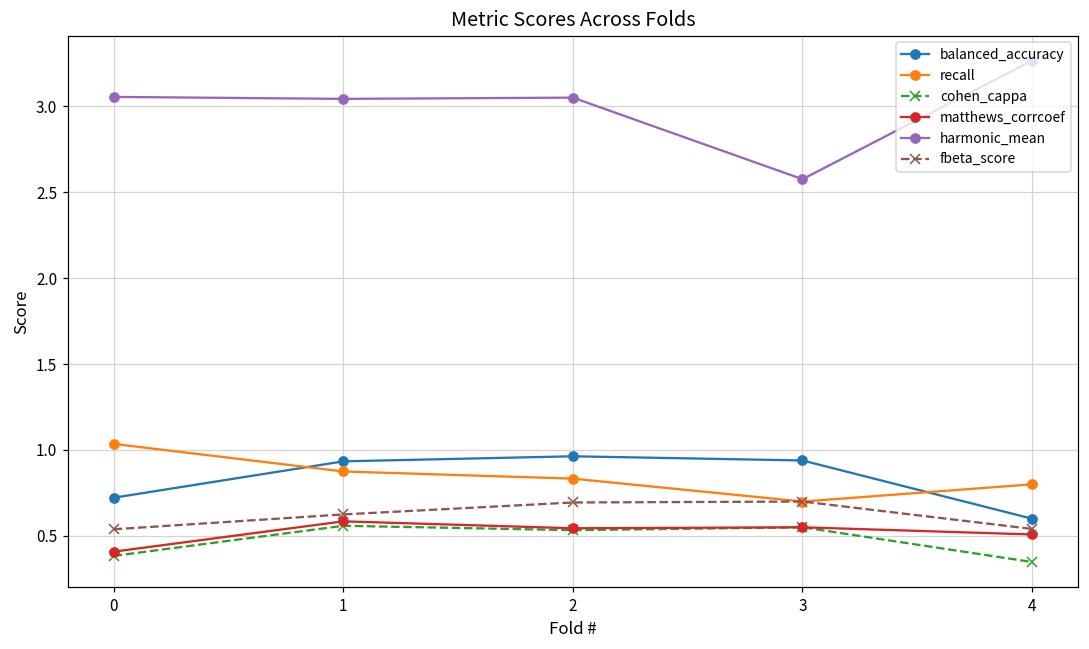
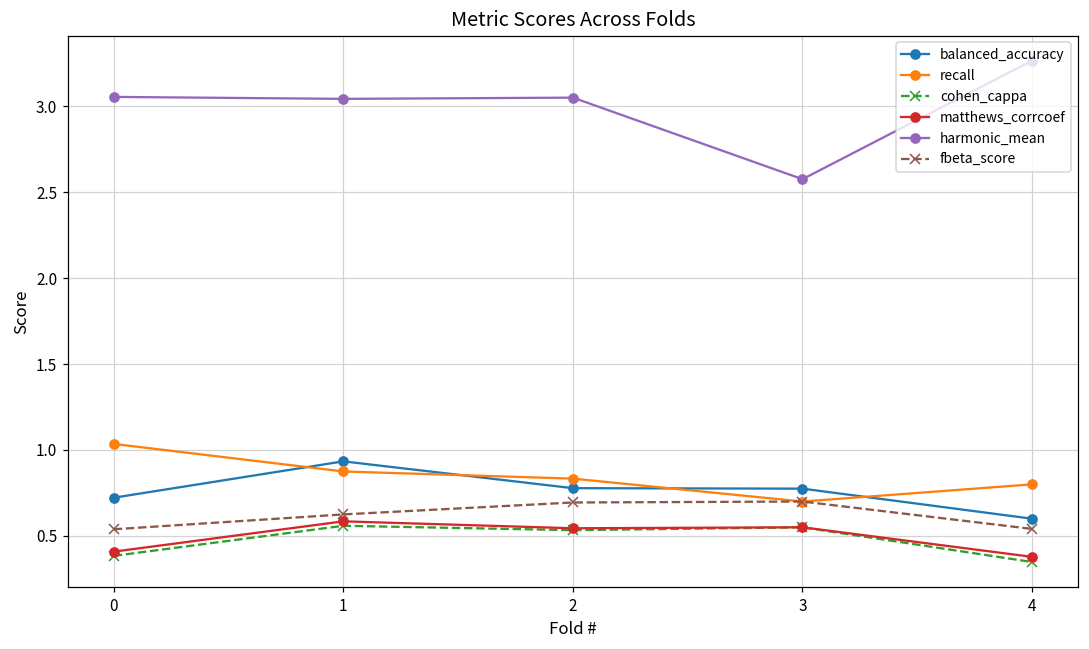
  {
    "balanced_accuracy": {
      "0": 0.72,
      "1": 0.93,
-     "2": 0.96,
-     "3": 0.94,
+     "2": 0.78,
+     "3": 0.78,
      "4": 0.60
    },
    "recall": {
      "0": 1.04,
      "1": 0.88,
      "2": 0.83,
      "4": 0.80
    },
    "cohen_cappa": {
      "0": 0.38,
      "1": 0.56,
      "4": 0.35
    },
    "matthews_corrcoef": {
      "0": 0.41,
      "1": 0.58,
-     "4": 0.51
+     "4": 0.38
    },
    "harmonic_mean": {
      "0": 3.06,
      "1": 3.04,
      "2": 3.05,
      "3": 2.58
    },
    "fbeta_score": {
      "0": 0.54,
      "1": 0.63,
      "2": 0.69,
      "4": 0.54
    }
  }
